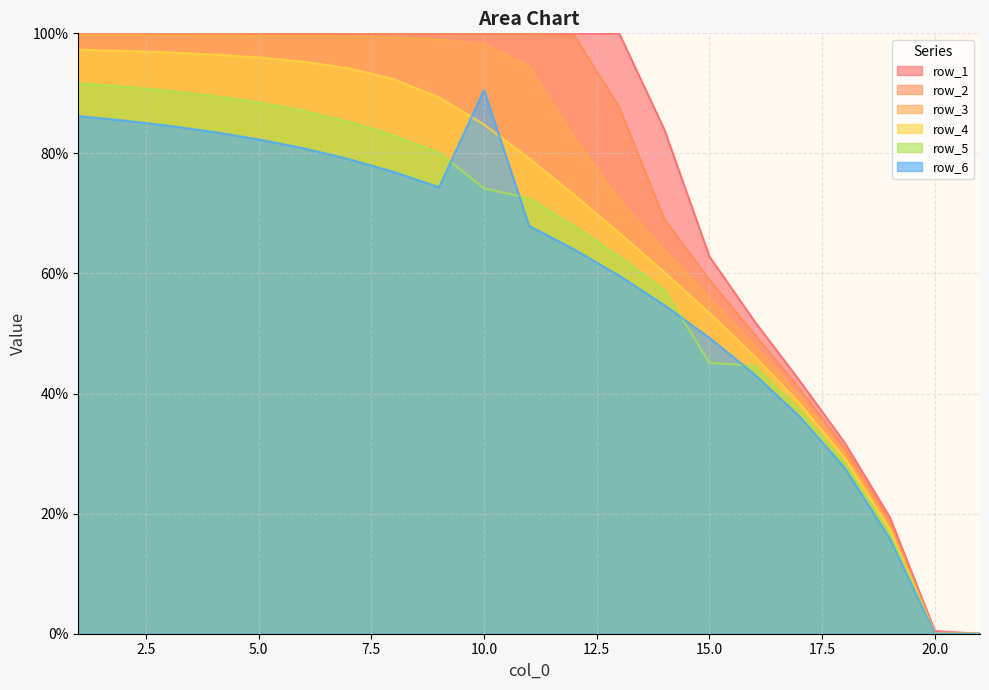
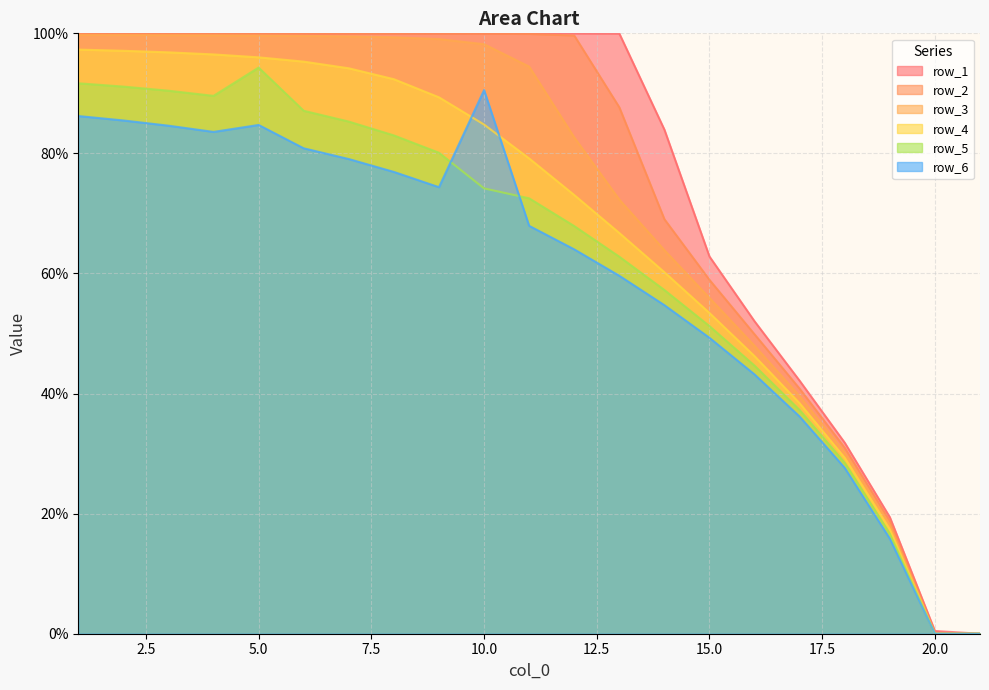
  {
    "row_5": {
-     "5.0": "88%",
+     "5.0": "94%",
      "10.0": "74%",
-     "15.0": "45%"
+     "15.0": "51%"
    },
    "row_6": {
-     "5.0": "82%",
+     "5.0": "85%",
      "10.0": "91%",
      "15.0": "49%"
    }
  }
